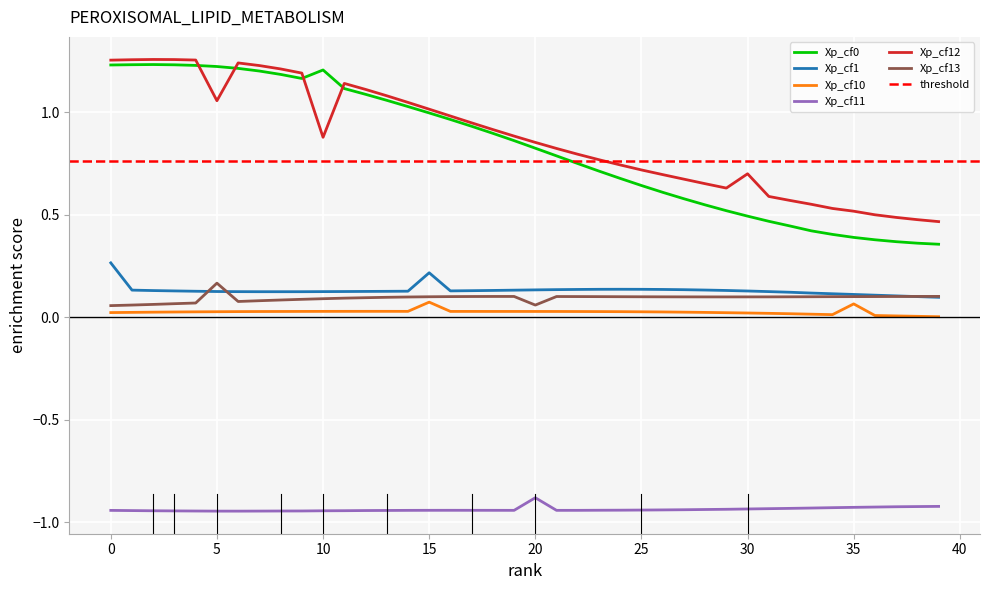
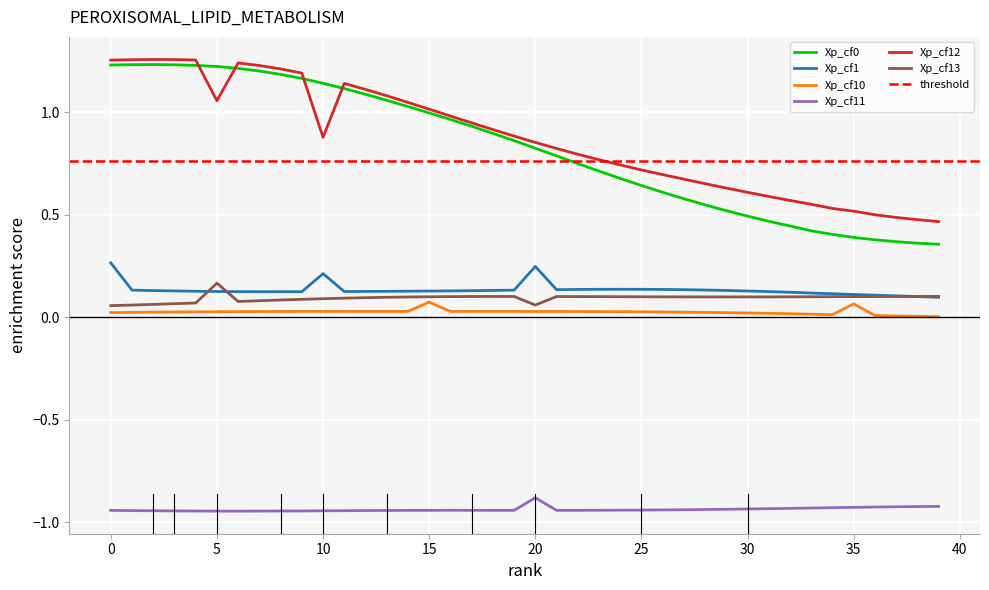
  {
    "Xp_cf0": {
      "0": 1.23,
      "5": 1.22,
-     "10": 1.21,
+     "10": 1.14,
      "15": 1.00,
      "20": 0.82,
      "25": 0.64,
      "30": 0.49,
      "35": 0.39
    },
    "Xp_cf1": {
      "0": 0.27,
      "5": 0.13,
-     "10": 0.12,
-     "15": 0.22,
-     "20": 0.13,
+     "10": 0.21,
+     "15": 0.13,
+     "20": 0.25,
      "25": 0.14,
      "30": 0.13
    },
    "Xp_cf10": {
      "0": 0.02,
      "5": 0.03,
      "10": 0.03,
      "15": 0.07,
      "20": 0.03,
      "25": 0.03,
      "30": 0.02,
      "35": 0.07
    },
    "Xp_cf11": {
      "0": -0.94,
      "5": -0.95,
      "10": -0.94,
      "15": -0.94,
      "20": -0.88,
      "25": -0.94,
      "30": -0.93,
      "35": -0.93
    },
    "Xp_cf12": {
      "0": 1.25,
      "5": 1.06,
      "10": 0.88,
      "15": 1.01,
      "20": 0.85,
      "25": 0.72,
-     "30": 0.70,
+     "30": 0.61,
      "35": 0.52
    },
    "Xp_cf13": {
      "0": 0.06,
      "5": 0.17,
      "10": 0.09,
      "15": 0.10,
      "20": 0.06,
      "25": 0.10,
      "30": 0.10
    }
  }
